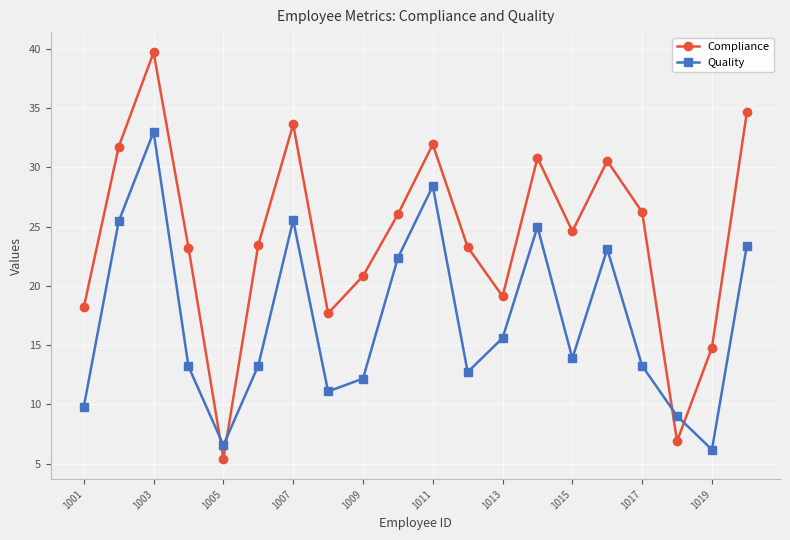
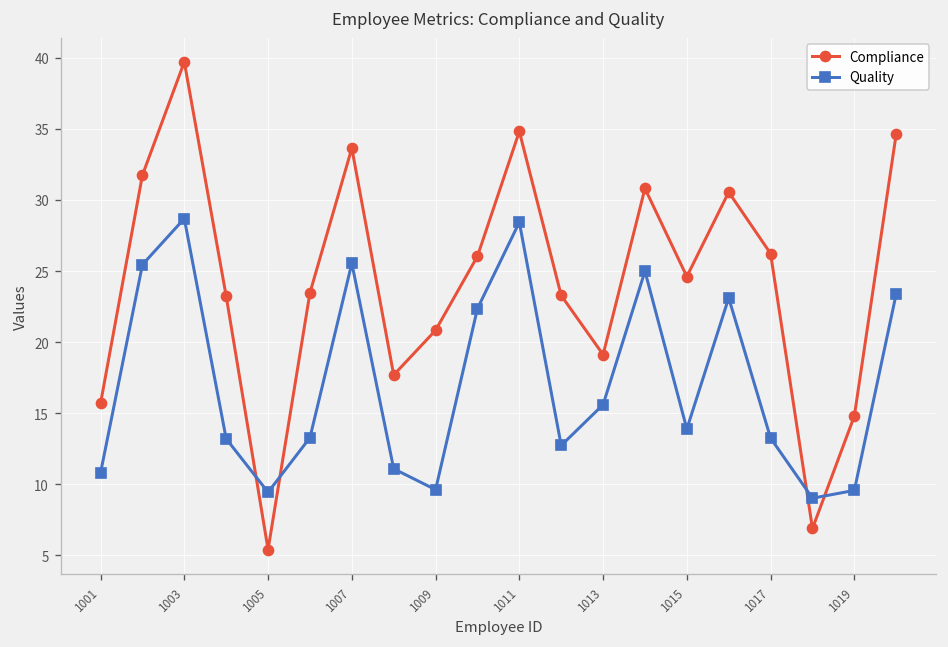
  {
    "Compliance": {
-     "1001": 18.2,
+     "1001": 15.7,
      "1003": 39.7,
      "1005": 5.4,
      "1007": 33.6,
      "1009": 20.8,
-     "1011": 32.0,
+     "1011": 34.8,
      "1013": 19.1,
      "1015": 24.6,
      "1017": 26.2,
      "1019": 14.8
    },
    "Quality": {
-     "1001": 9.8,
-     "1003": 33.0,
-     "1005": 6.6,
+     "1001": 10.8,
+     "1003": 28.7,
+     "1005": 9.4,
      "1007": 25.6,
-     "1009": 12.2,
+     "1009": 9.6,
      "1011": 28.4,
      "1013": 15.6,
      "1015": 13.9,
      "1017": 13.3,
-     "1019": 6.2
+     "1019": 9.6
    }
  }
